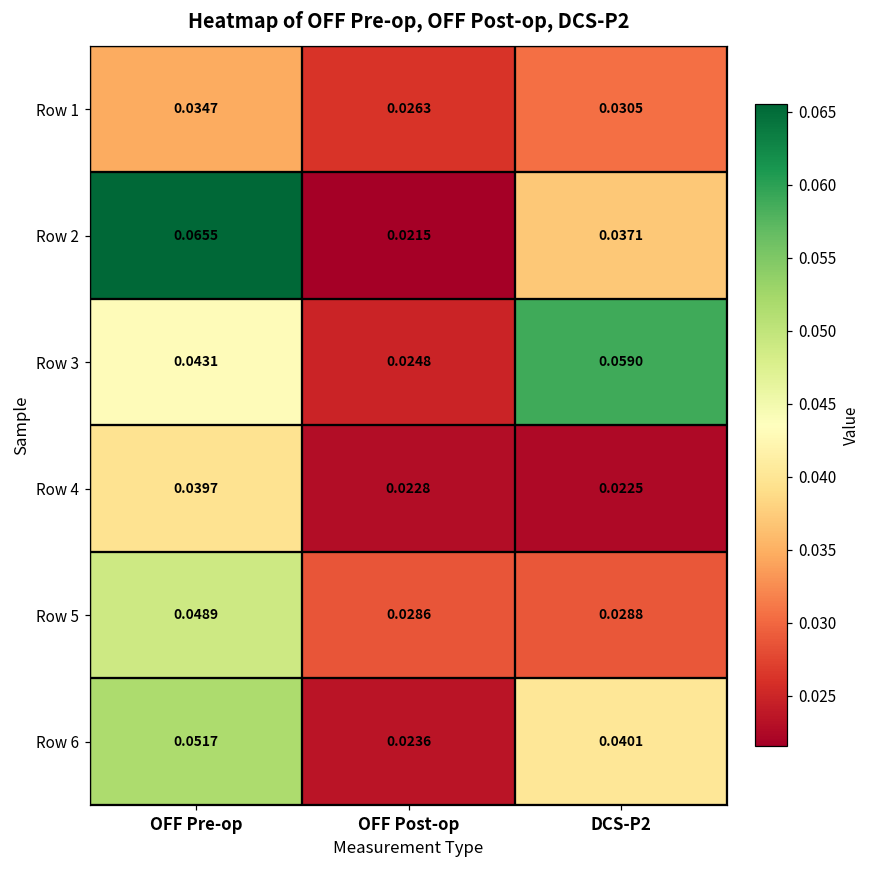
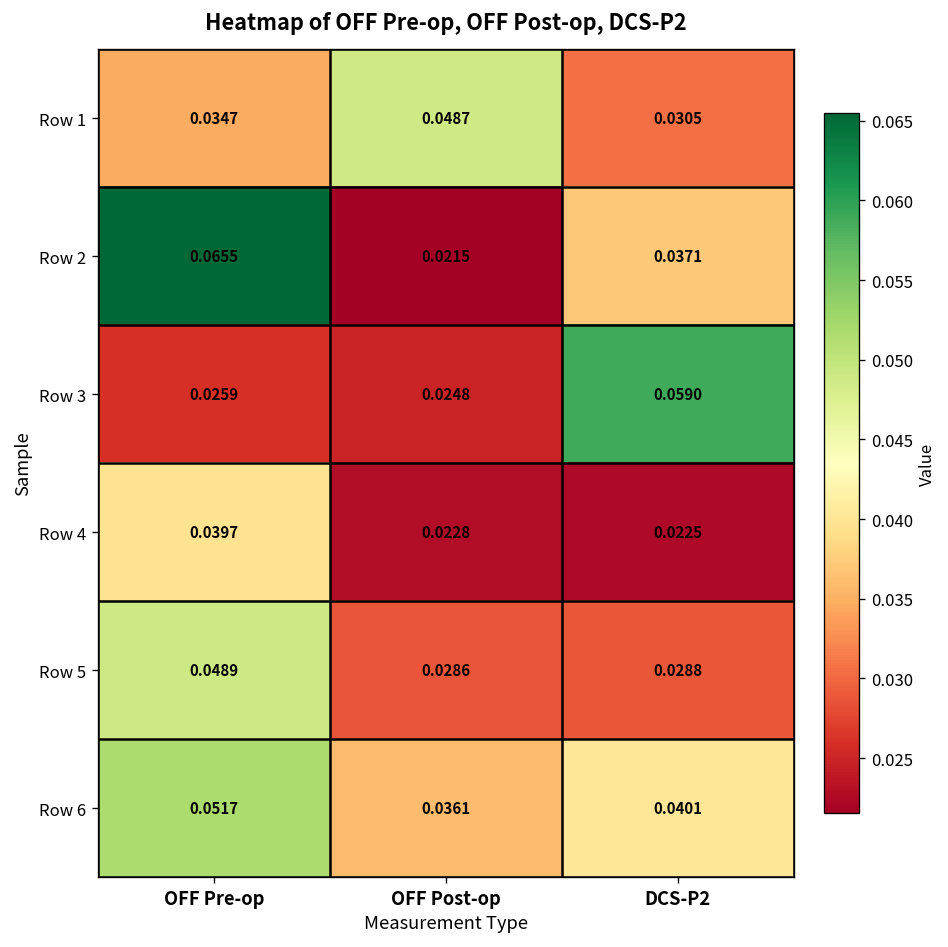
  {
    "Row 1": {
      "OFF Pre-op": 0.0347,
-     "OFF Post-op": 0.0263,
+     "OFF Post-op": 0.0487,
      "DCS-P2": 0.0305
    },
    "Row 2": {
      "OFF Pre-op": 0.0655,
      "OFF Post-op": 0.0215,
      "DCS-P2": 0.0371
    },
    "Row 3": {
-     "OFF Pre-op": 0.0431,
+     "OFF Pre-op": 0.0259,
      "OFF Post-op": 0.0248,
      "DCS-P2": 0.0590
    },
    "Row 4": {
      "OFF Pre-op": 0.0397,
      "OFF Post-op": 0.0228,
      "DCS-P2": 0.0225
    },
    "Row 5": {
      "OFF Pre-op": 0.0489,
      "OFF Post-op": 0.0286,
      "DCS-P2": 0.0288
    },
    "Row 6": {
      "OFF Pre-op": 0.0517,
-     "OFF Post-op": 0.0236,
+     "OFF Post-op": 0.0361,
      "DCS-P2": 0.0401
    }
  }
